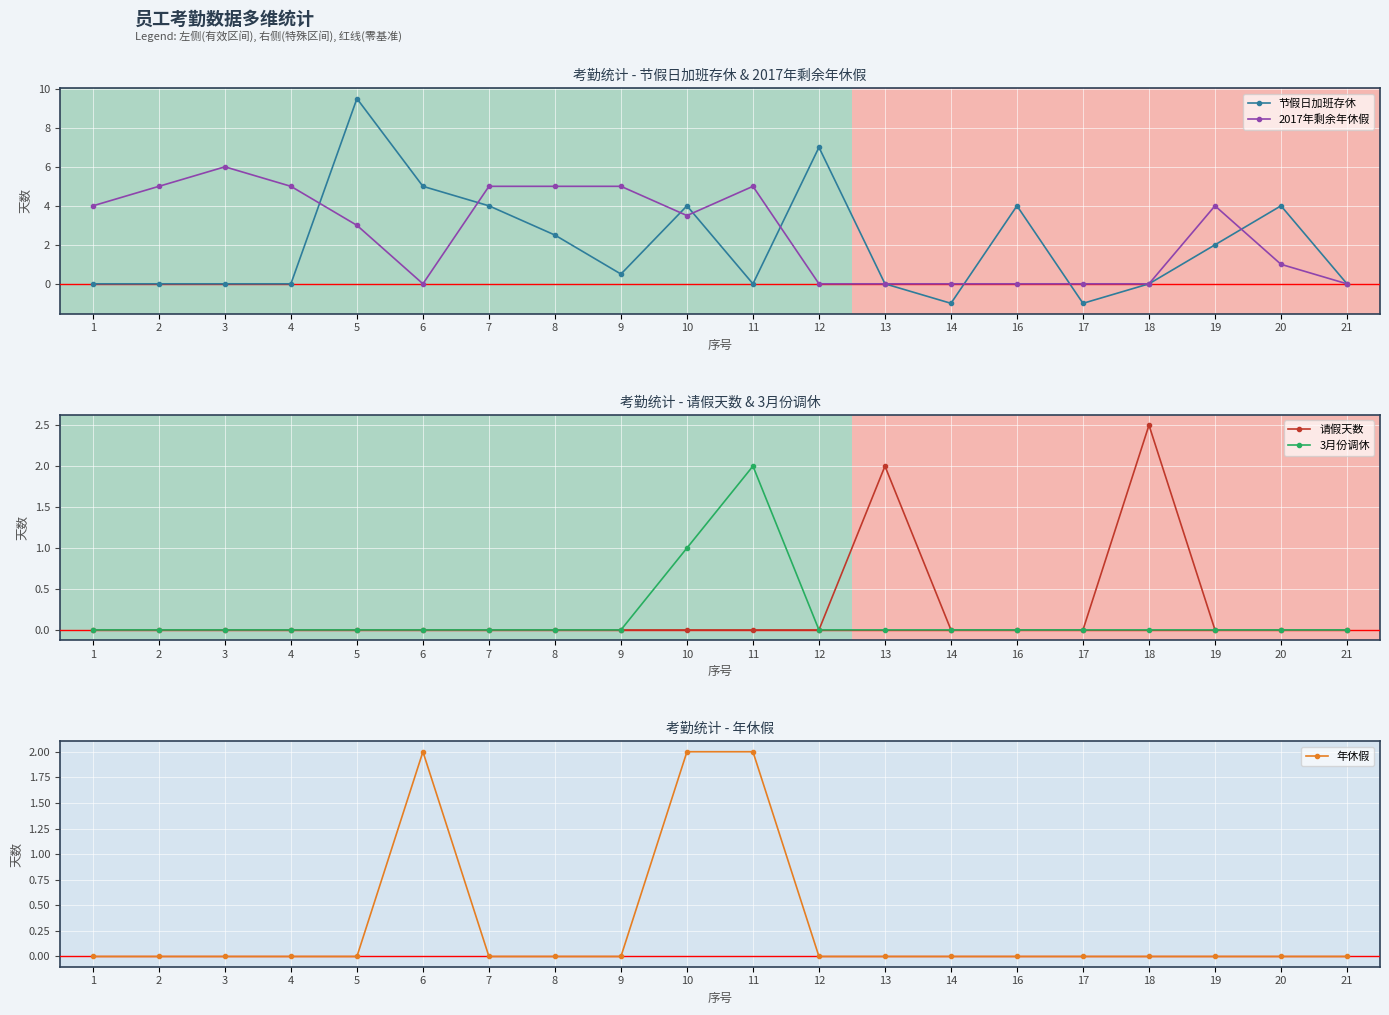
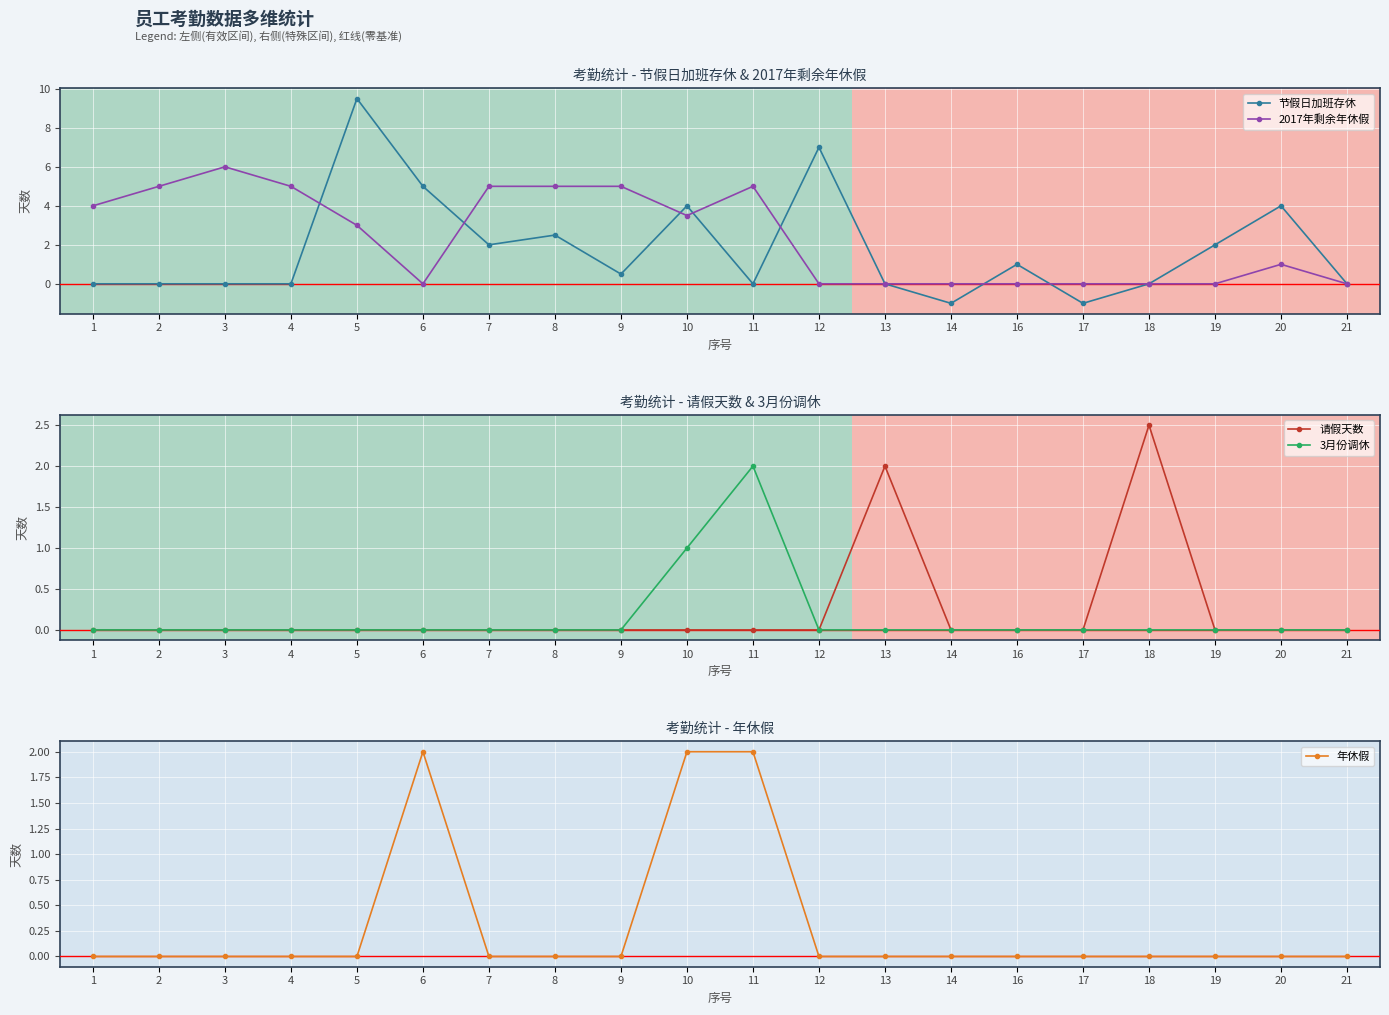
  {
    "考勤统计 - 节假日加班存休 & 2017年剩余年休假": {
      "节假日加班存休": {
        "1": 0,
        "2": 0,
        "3": 0,
        "4": 0,
        "5": 9.5,
        "6": 5,
-       "7": 4,
+       "7": 2,
        "8": 2.5,
        "9": 0.5,
        "10": 4,
        "11": 0,
        "12": 7,
        "14": -1,
-       "16": 4,
+       "16": 1,
        "17": -1,
        "19": 2,
        "20": 4
      },
      "2017年剩余年休假": {
        "1": 4,
        "2": 5,
        "3": 6,
        "4": 5,
        "5": 3,
        "6": 0,
        "7": 5,
        "8": 5,
        "9": 5,
        "10": 3.5,
        "11": 5,
        "12": 0,
        "14": 0,
        "16": 0,
        "17": 0,
-       "19": 4,
+       "19": 0,
        "20": 1
      }
    },
    "考勤统计 - 请假天数 & 3月份调休": {
      "请假天数": {
        "10": 0.0,
        "11": 0.0,
        "13": 2.0,
        "18": 2.5
      },
      "3月份调休": {
        "10": 1.0,
        "11": 2.0,
        "13": 0.0,
        "18": 0.0
      }
    },
    "考勤统计 - 年休假": {
      "1": 0.00,
      "2": 0.00,
      "3": 0.00,
      "4": 0.00,
      "5": 0.00,
      "6": 2.00,
      "7": 0.00,
      "8": 0.00,
      "9": 0.00,
      "10": 2.00,
      "11": 2.00,
      "12": 0.00,
      "13": 0.00,
      "14": 0.00,
      "16": 0.00,
      "17": 0.00,
      "18": 0.00,
      "19": 0.00,
      "20": 0.00,
      "21": 0.00
    }
  }
